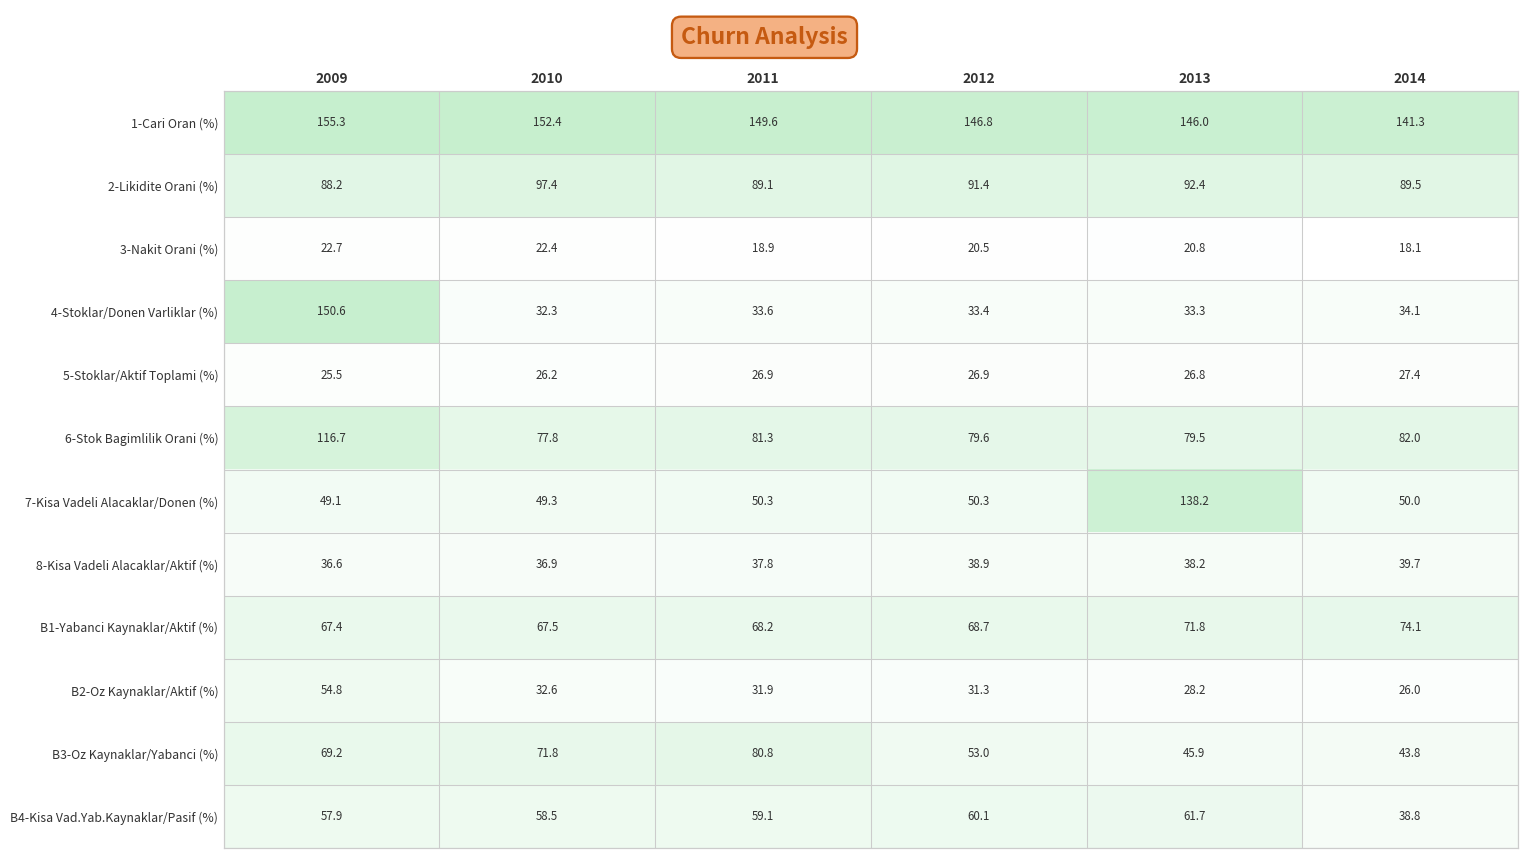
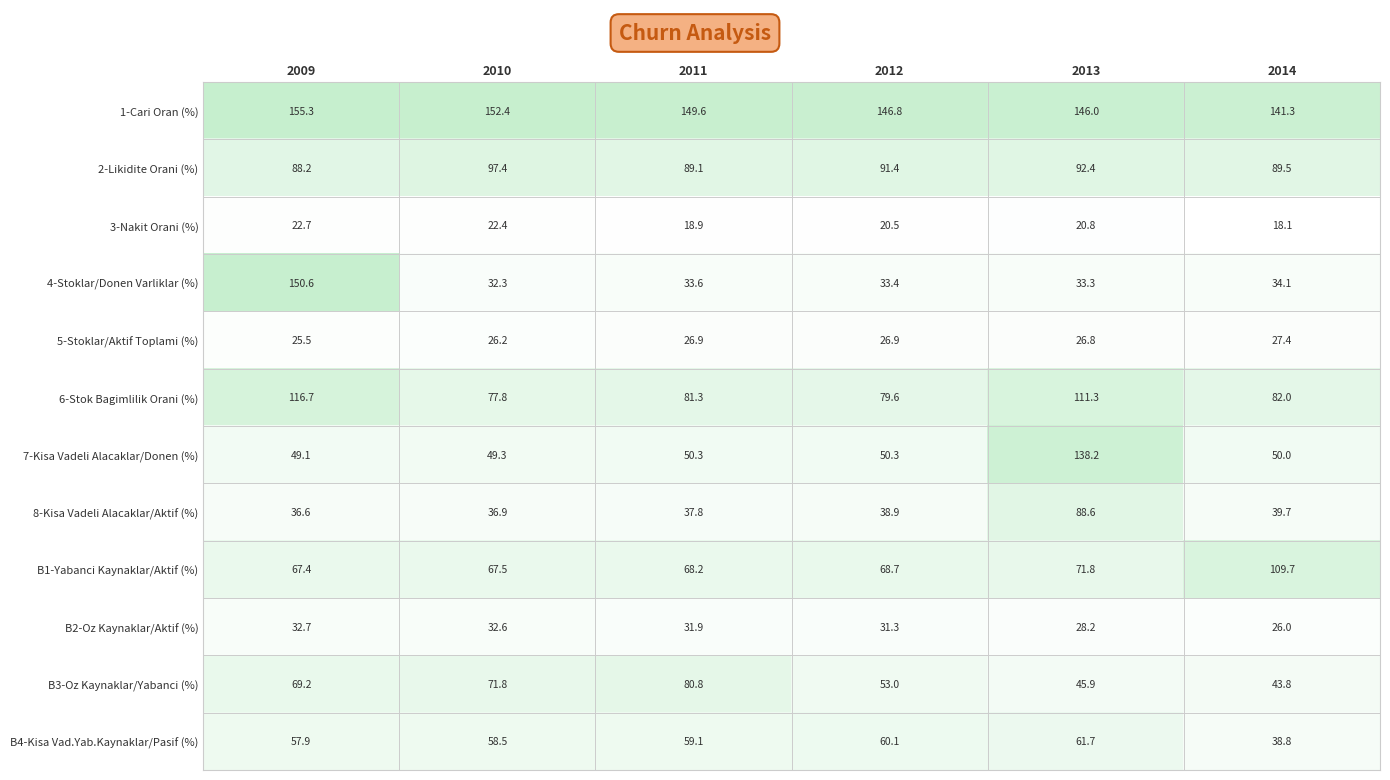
  {
    "1-Cari Oran (%)": {
      "2009": 155.3,
      "2010": 152.4,
      "2011": 149.6,
      "2012": 146.8,
      "2013": 146.0,
      "2014": 141.3
    },
    "2-Likidite Orani (%)": {
      "2009": 88.2,
      "2010": 97.4,
      "2011": 89.1,
      "2012": 91.4,
      "2013": 92.4,
      "2014": 89.5
    },
    "3-Nakit Orani (%)": {
      "2009": 22.7,
      "2010": 22.4,
      "2011": 18.9,
      "2012": 20.5,
      "2013": 20.8,
      "2014": 18.1
    },
    "4-Stoklar/Donen Varliklar (%)": {
      "2009": 150.6,
      "2010": 32.3,
      "2011": 33.6,
      "2012": 33.4,
      "2013": 33.3,
      "2014": 34.1
    },
    "5-Stoklar/Aktif Toplami (%)": {
      "2009": 25.5,
      "2010": 26.2,
      "2011": 26.9,
      "2012": 26.9,
      "2013": 26.8,
      "2014": 27.4
    },
    "6-Stok Bagimlilik Orani (%)": {
      "2009": 116.7,
      "2010": 77.8,
      "2011": 81.3,
      "2012": 79.6,
-     "2013": 79.5,
+     "2013": 111.3,
      "2014": 82.0
    },
    "7-Kisa Vadeli Alacaklar/Donen (%)": {
      "2009": 49.1,
      "2010": 49.3,
      "2011": 50.3,
      "2012": 50.3,
      "2013": 138.2,
      "2014": 50.0
    },
    "8-Kisa Vadeli Alacaklar/Aktif (%)": {
      "2009": 36.6,
      "2010": 36.9,
      "2011": 37.8,
      "2012": 38.9,
-     "2013": 38.2,
+     "2013": 88.6,
      "2014": 39.7
    },
    "B1-Yabanci Kaynaklar/Aktif (%)": {
      "2009": 67.4,
      "2010": 67.5,
      "2011": 68.2,
      "2012": 68.7,
      "2013": 71.8,
-     "2014": 74.1
+     "2014": 109.7
    },
    "B2-Oz Kaynaklar/Aktif (%)": {
-     "2009": 54.8,
+     "2009": 32.7,
      "2010": 32.6,
      "2011": 31.9,
      "2012": 31.3,
      "2013": 28.2,
      "2014": 26.0
    },
    "B3-Oz Kaynaklar/Yabanci (%)": {
      "2009": 69.2,
      "2010": 71.8,
      "2011": 80.8,
      "2012": 53.0,
      "2013": 45.9,
      "2014": 43.8
    },
    "B4-Kisa Vad.Yab.Kaynaklar/Pasif (%)": {
      "2009": 57.9,
      "2010": 58.5,
      "2011": 59.1,
      "2012": 60.1,
      "2013": 61.7,
      "2014": 38.8
    }
  }
